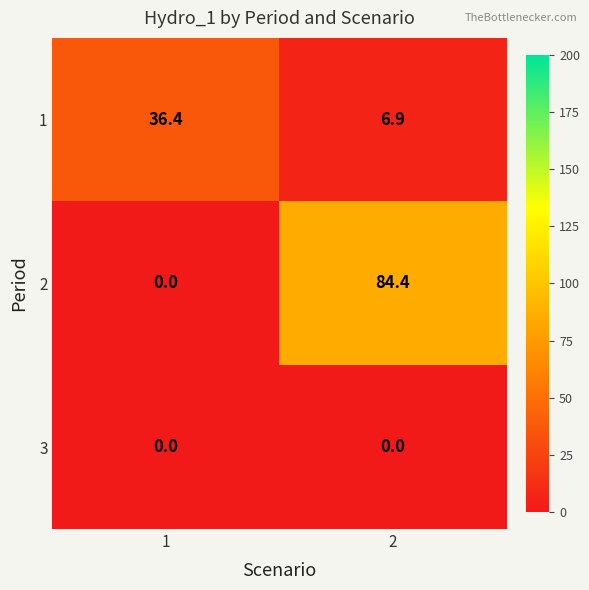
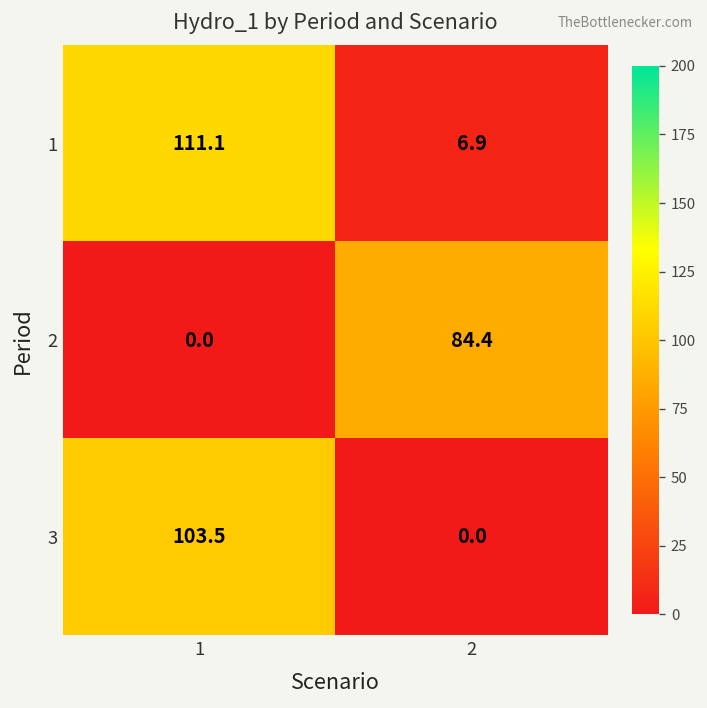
  {
    "1": {
-     "1": 36.4,
+     "1": 111.1,
      "2": 6.9
    },
    "2": {
      "1": 0.0,
      "2": 84.4
    },
    "3": {
-     "1": 0.0,
+     "1": 103.5,
      "2": 0.0
    }
  }
